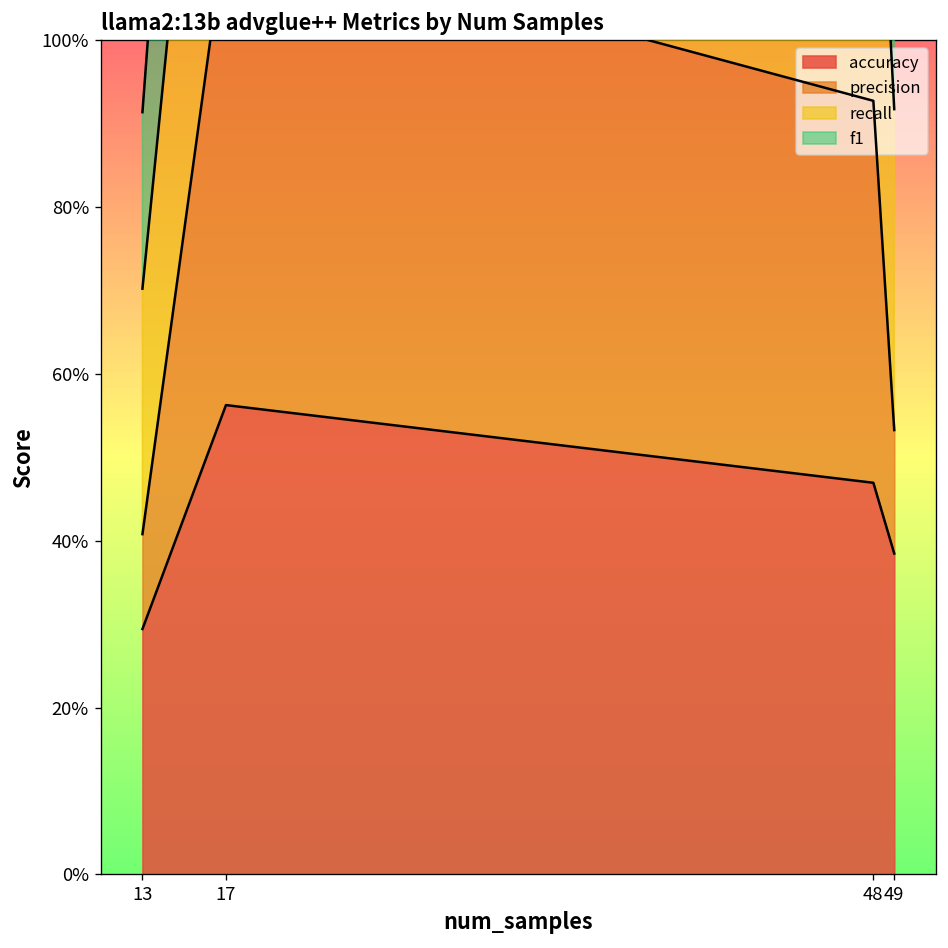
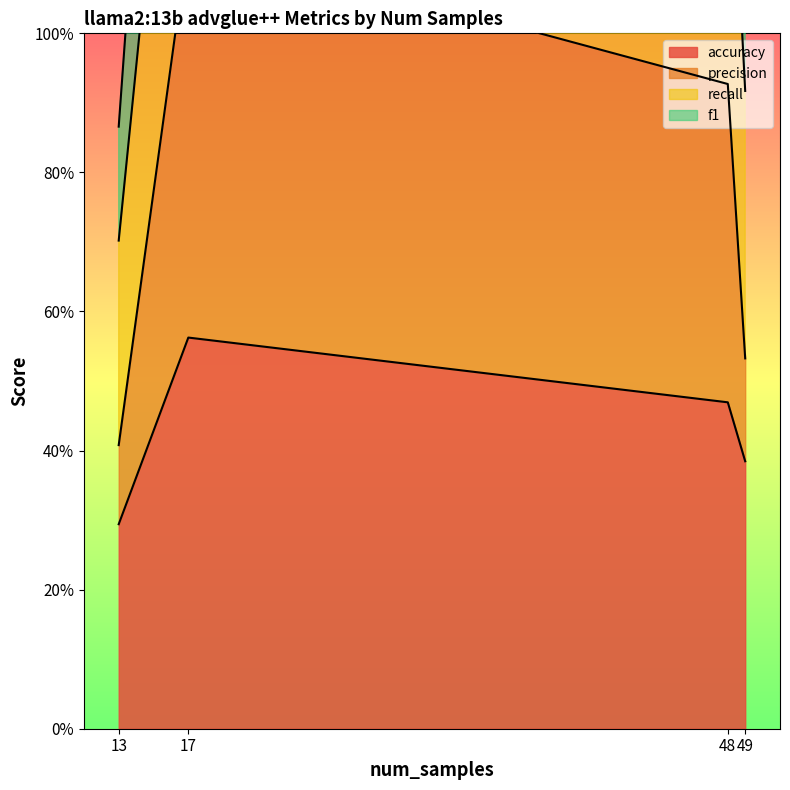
  {
    "f1": {
-     "13": "21%"
+     "13": "16%"
    }
  }
